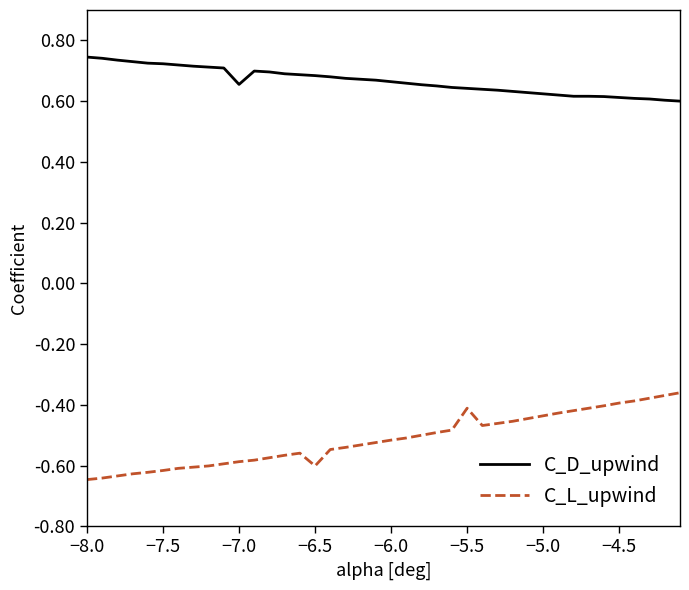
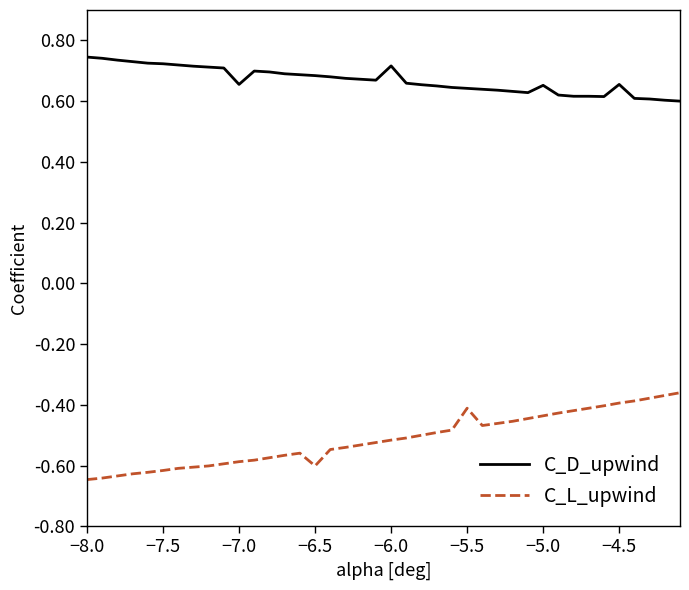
  {
    "C_D_upwind": {
      "−8.0": 0.75,
      "−7.5": 0.72,
      "−7.0": 0.66,
      "−6.5": 0.68,
-     "−6.0": 0.66,
+     "−6.0": 0.72,
      "−5.5": 0.64,
-     "−5.0": 0.62,
-     "−4.5": 0.61
+     "−5.0": 0.65,
+     "−4.5": 0.66
    },
    "C_L_upwind": {
      "−8.0": -0.65,
      "−7.5": -0.62,
      "−7.0": -0.59,
      "−6.5": -0.60,
      "−6.0": -0.52,
      "−5.5": -0.41,
      "−5.0": -0.44,
      "−4.5": -0.39
    }
  }
